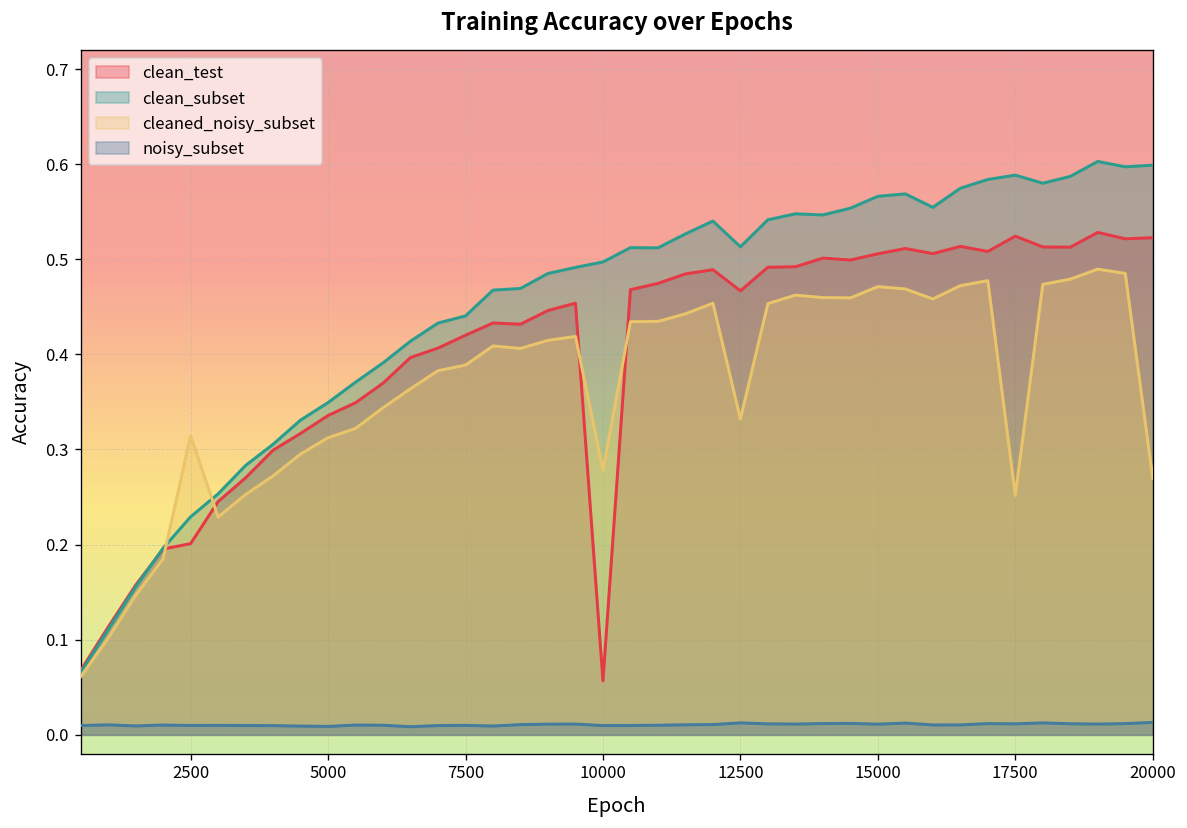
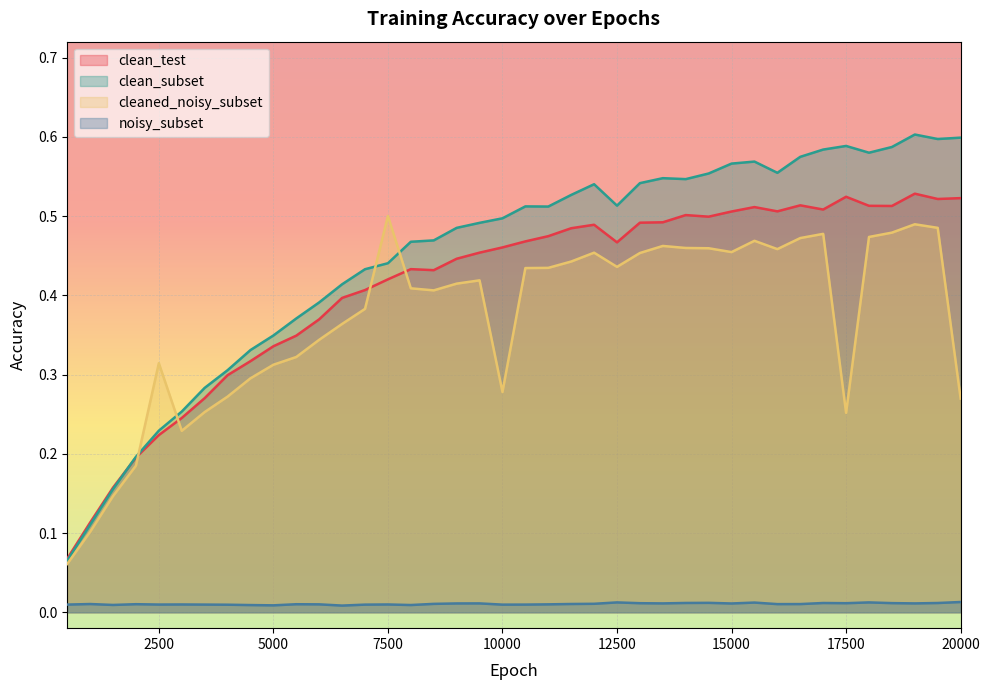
  {
    "clean_test": {
-     "2500": 0.20,
+     "2500": 0.22,
      "5000": 0.34,
      "7500": 0.42,
-     "10000": 0.06,
+     "10000": 0.46,
      "12500": 0.47,
      "15000": 0.51,
      "17500": 0.52,
      "20000": 0.52
    },
    "cleaned_noisy_subset": {
      "2500": 0.31,
      "5000": 0.31,
-     "7500": 0.39,
+     "7500": 0.50,
      "10000": 0.28,
-     "12500": 0.33,
-     "15000": 0.47,
+     "12500": 0.44,
+     "15000": 0.45,
      "17500": 0.25,
      "20000": 0.27
    }
  }
